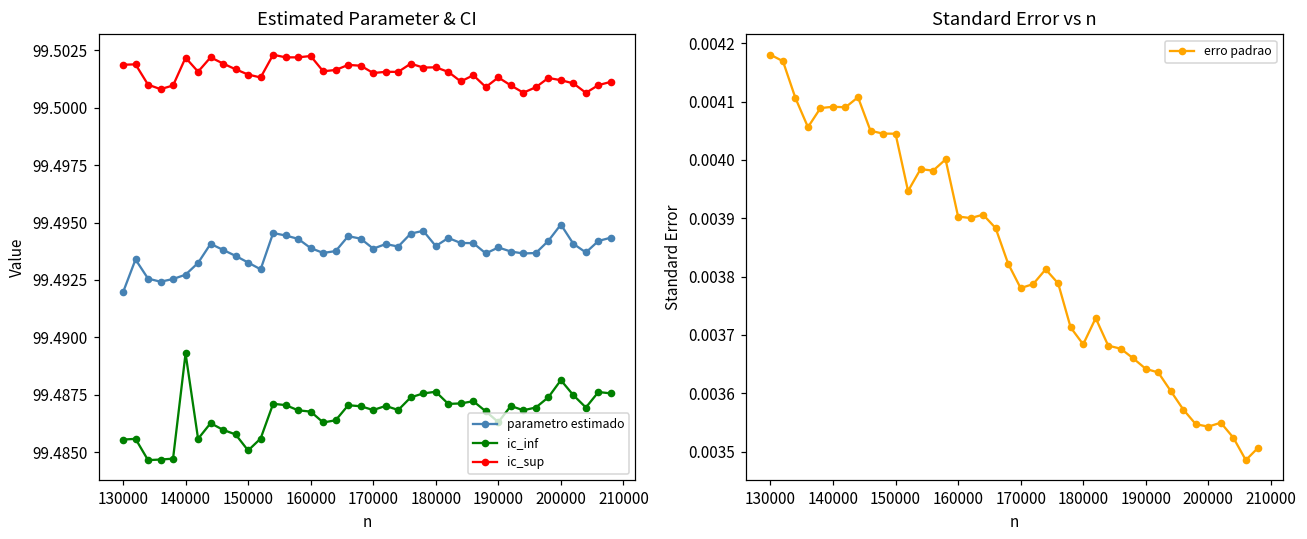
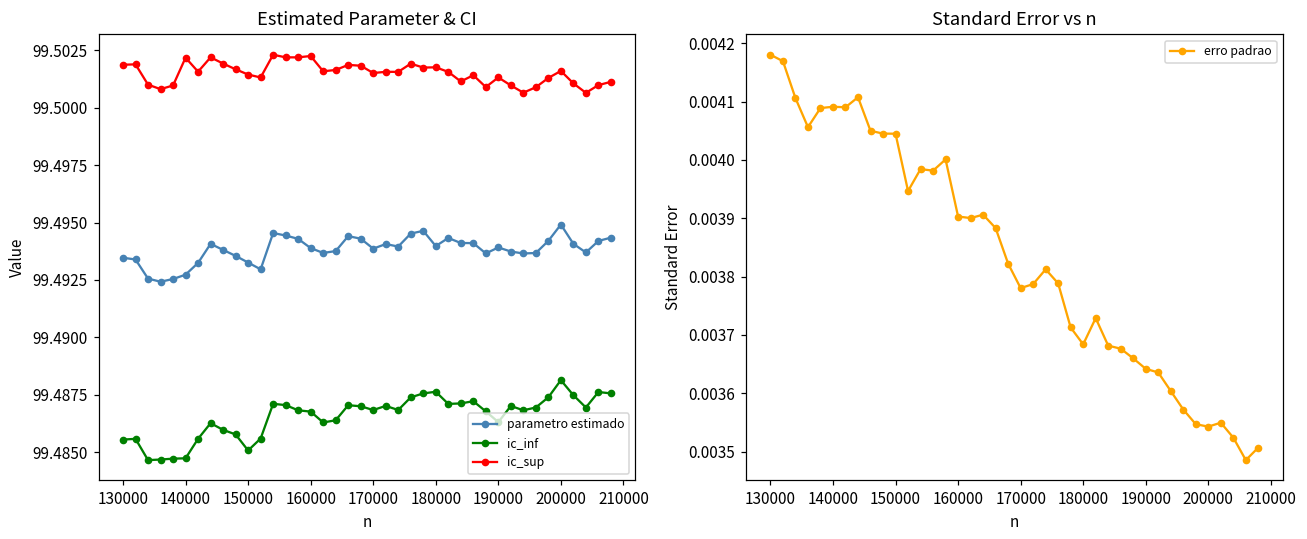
  {
    "Estimated Parameter & CI": {
      "parametro estimado": {
-       "130000": 99.4920,
+       "130000": 99.4935,
        "140000": 99.4927,
        "150000": 99.4933,
        "160000": 99.4939,
        "170000": 99.4939,
        "180000": 99.4940,
        "190000": 99.4939,
        "200000": 99.4949
      },
      "ic_inf": {
        "130000": 99.4856,
-       "140000": 99.4893,
+       "140000": 99.4847,
        "150000": 99.4851,
        "160000": 99.4868,
        "170000": 99.4868,
        "180000": 99.4876,
        "200000": 99.4881
      },
      "ic_sup": {
        "130000": 99.5019,
        "140000": 99.5022,
        "150000": 99.5014,
        "160000": 99.5022,
        "170000": 99.5015,
        "180000": 99.5018,
        "190000": 99.5013,
-       "200000": 99.5012
+       "200000": 99.5016
      }
    },
    "Standard Error vs n": {
      "130000": 0.00418,
      "140000": 0.00409,
      "150000": 0.00404,
      "160000": 0.00390,
      "170000": 0.00378,
      "180000": 0.00368,
      "190000": 0.00364,
      "200000": 0.00354
    }
  }
